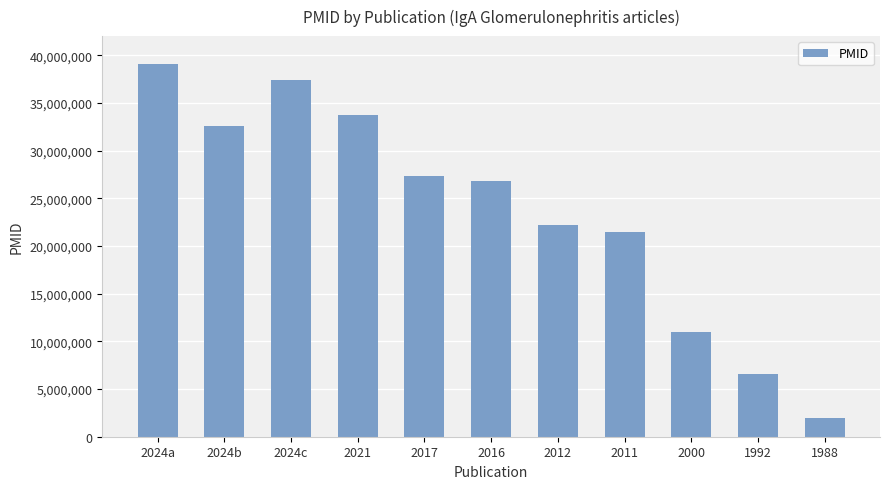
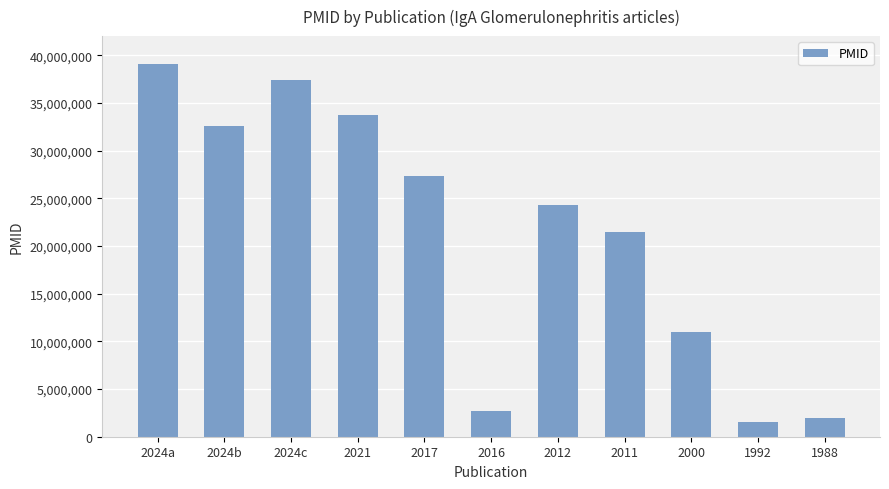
  {
    "2024a": "39,000,000",
    "2024b": "33,000,000",
    "2024c": "37,000,000",
    "2021": "34,000,000",
    "2017": "27,000,000",
-   "2016": "27,000,000",
-   "2012": "22,000,000",
+   "2016": "3,000,000",
+   "2012": "24,000,000",
    "2011": "21,000,000",
    "2000": "11,000,000",
-   "1992": "7,000,000",
+   "1992": "2,000,000",
    "1988": "2,000,000"
  }
